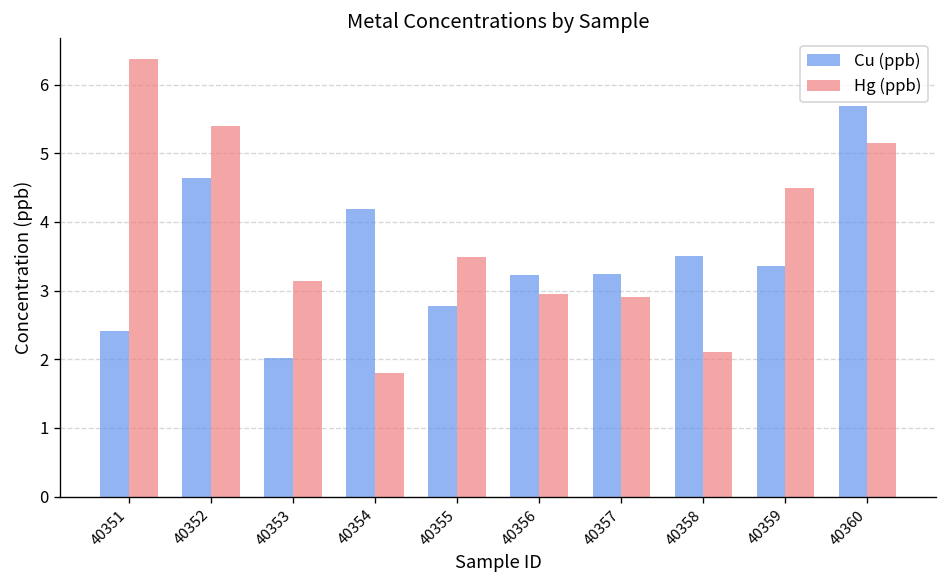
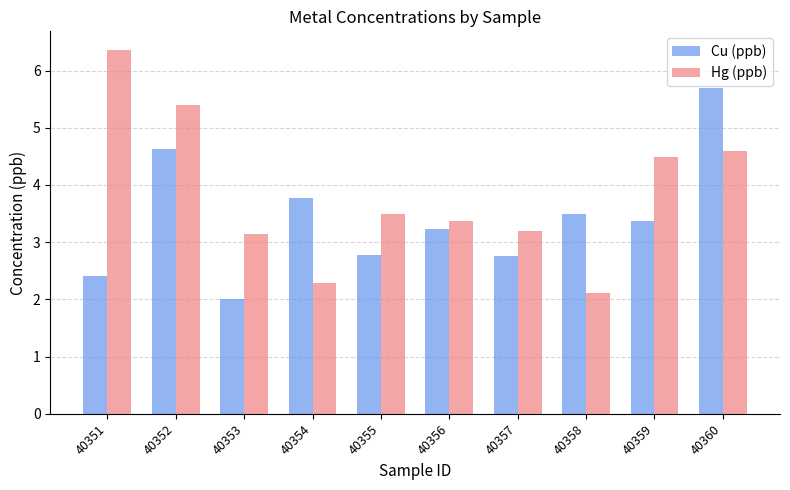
  {
    "Cu (ppb)": {
      "40351": 2.4,
      "40352": 4.6,
      "40353": 2.0,
-     "40354": 4.2,
+     "40354": 3.8,
      "40355": 2.8,
      "40356": 3.2,
-     "40357": 3.2,
+     "40357": 2.8,
      "40358": 3.5,
      "40359": 3.4,
      "40360": 5.7
    },
    "Hg (ppb)": {
      "40351": 6.4,
      "40352": 5.4,
      "40353": 3.1,
-     "40354": 1.8,
+     "40354": 2.3,
      "40355": 3.5,
-     "40356": 3.0,
-     "40357": 2.9,
+     "40356": 3.4,
+     "40357": 3.2,
      "40358": 2.1,
      "40359": 4.5,
-     "40360": 5.1
+     "40360": 4.6
    }
  }
